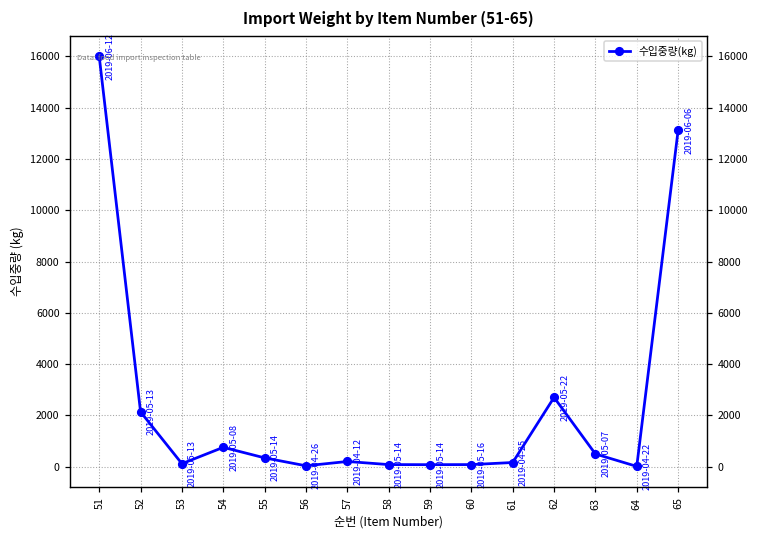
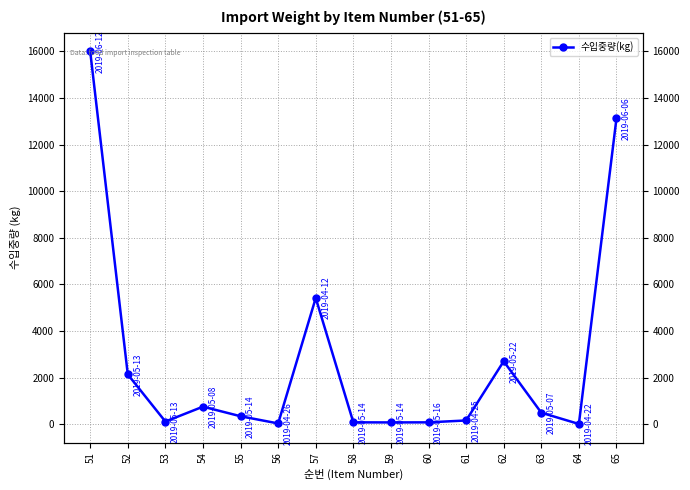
  {
-   "57": 200
+   "57": 5400
  }
